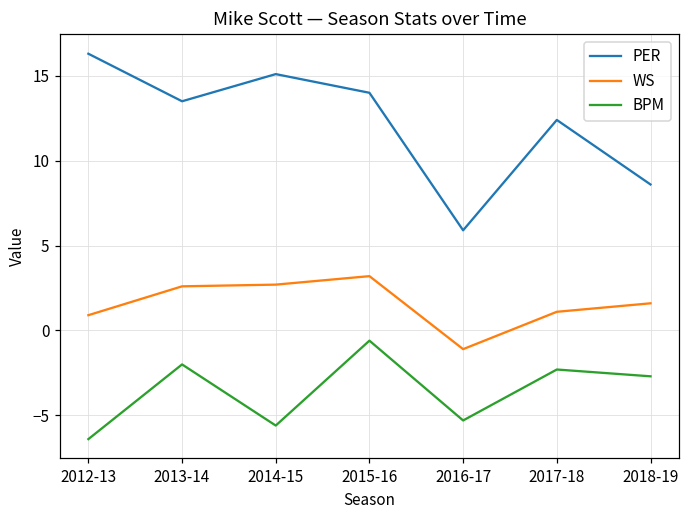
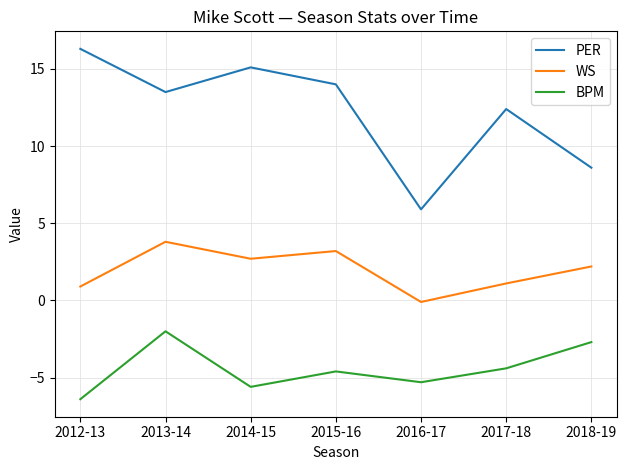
  {
    "PER": {
      "2012-13": 16.3,
      "2013-14": 13.5,
      "2014-15": 15.1,
      "2015-16": 14.0,
      "2016-17": 5.9,
      "2017-18": 12.4,
      "2018-19": 8.6
    },
    "WS": {
      "2012-13": 0.9,
-     "2013-14": 2.6,
+     "2013-14": 3.8,
      "2014-15": 2.7,
      "2015-16": 3.2,
-     "2016-17": -1.1,
+     "2016-17": -0.1,
      "2017-18": 1.1,
-     "2018-19": 1.6
+     "2018-19": 2.2
    },
    "BPM": {
      "2012-13": -6.4,
      "2013-14": -2.0,
      "2014-15": -5.6,
-     "2015-16": -0.6,
+     "2015-16": -4.6,
      "2016-17": -5.3,
-     "2017-18": -2.3,
+     "2017-18": -4.4,
      "2018-19": -2.7
    }
  }
